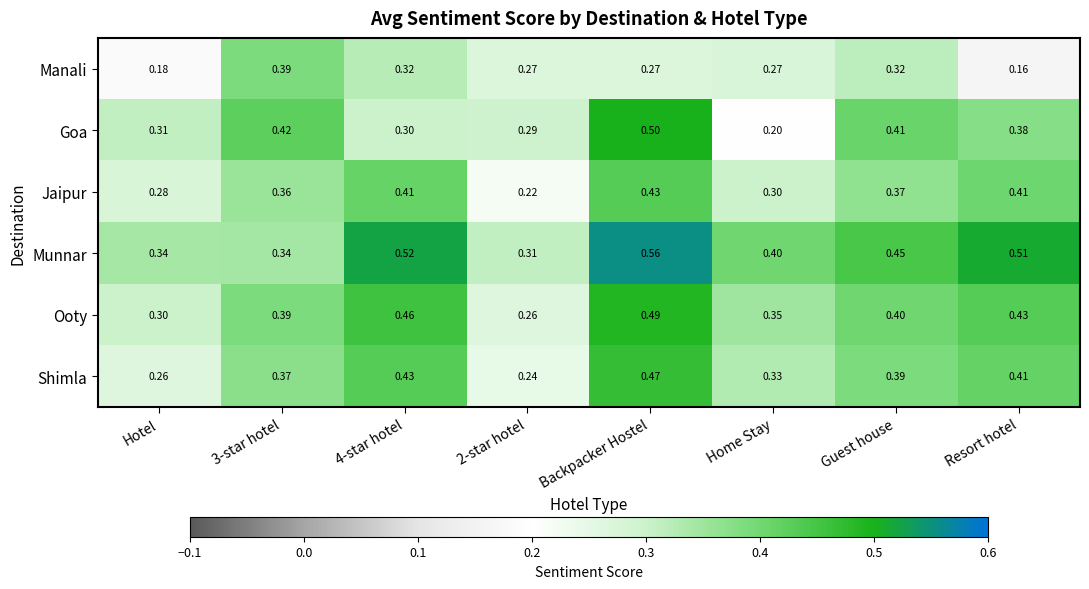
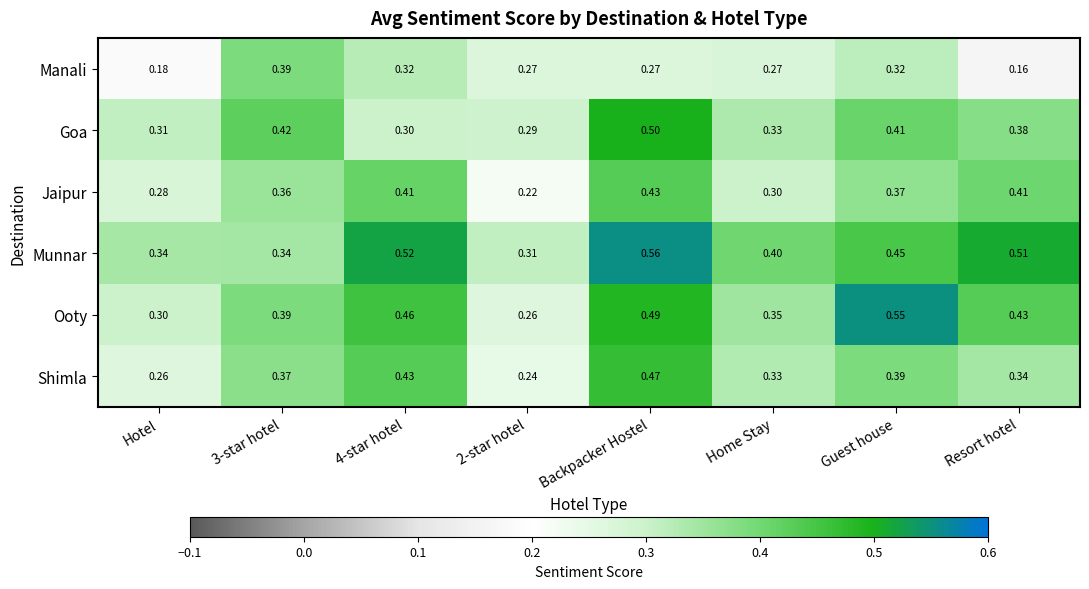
  {
    "Manali": {
      "Hotel": 0.18,
      "3-star hotel": 0.39,
      "4-star hotel": 0.32,
      "2-star hotel": 0.27,
      "Backpacker Hostel": 0.27,
      "Home Stay": 0.27,
      "Guest house": 0.32,
      "Resort hotel": 0.16
    },
    "Goa": {
      "Hotel": 0.31,
      "3-star hotel": 0.42,
      "4-star hotel": 0.30,
      "2-star hotel": 0.29,
      "Backpacker Hostel": 0.50,
-     "Home Stay": 0.20,
+     "Home Stay": 0.33,
      "Guest house": 0.41,
      "Resort hotel": 0.38
    },
    "Jaipur": {
      "Hotel": 0.28,
      "3-star hotel": 0.36,
      "4-star hotel": 0.41,
      "2-star hotel": 0.22,
      "Backpacker Hostel": 0.43,
      "Home Stay": 0.30,
      "Guest house": 0.37,
      "Resort hotel": 0.41
    },
    "Munnar": {
      "Hotel": 0.34,
      "3-star hotel": 0.34,
      "4-star hotel": 0.52,
      "2-star hotel": 0.31,
      "Backpacker Hostel": 0.56,
      "Home Stay": 0.40,
      "Guest house": 0.45,
      "Resort hotel": 0.51
    },
    "Ooty": {
      "Hotel": 0.30,
      "3-star hotel": 0.39,
      "4-star hotel": 0.46,
      "2-star hotel": 0.26,
      "Backpacker Hostel": 0.49,
      "Home Stay": 0.35,
-     "Guest house": 0.40,
+     "Guest house": 0.55,
      "Resort hotel": 0.43
    },
    "Shimla": {
      "Hotel": 0.26,
      "3-star hotel": 0.37,
      "4-star hotel": 0.43,
      "2-star hotel": 0.24,
      "Backpacker Hostel": 0.47,
      "Home Stay": 0.33,
      "Guest house": 0.39,
-     "Resort hotel": 0.41
+     "Resort hotel": 0.34
    }
  }
